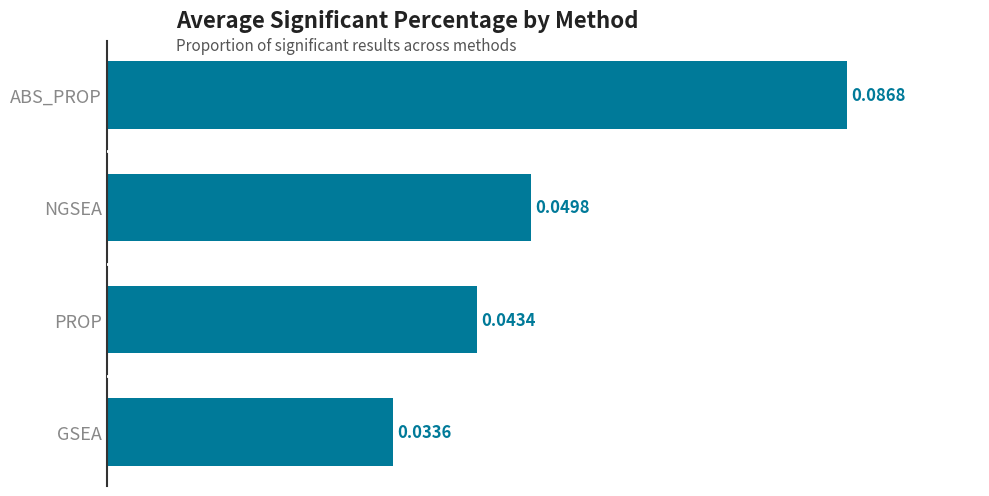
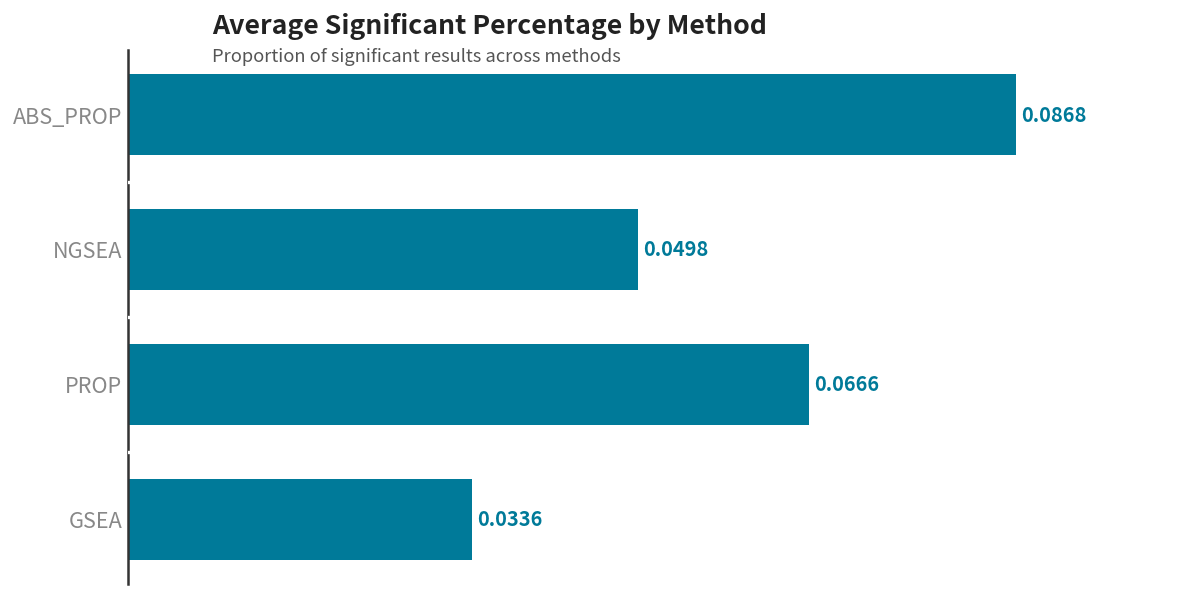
  {
    "ABS_PROP": 0.0868,
    "NGSEA": 0.0498,
-   "PROP": 0.0434,
+   "PROP": 0.0666,
    "GSEA": 0.0336
  }
